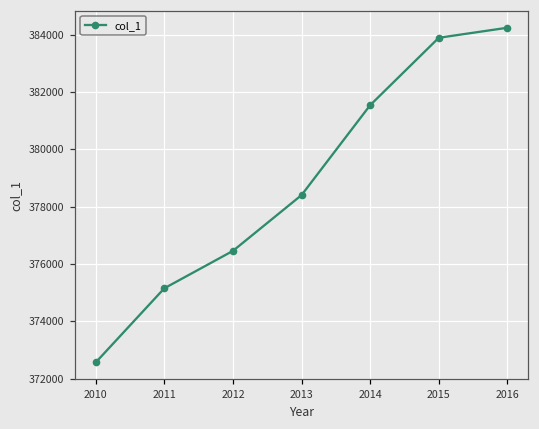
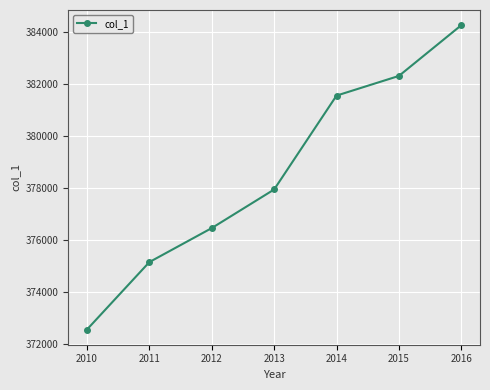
  {
    "2010": 372600,
    "2011": 375100,
    "2012": 376500,
-   "2013": 378400,
+   "2013": 377900,
    "2014": 381500,
-   "2015": 383900,
+   "2015": 382300,
    "2016": 384200
  }
